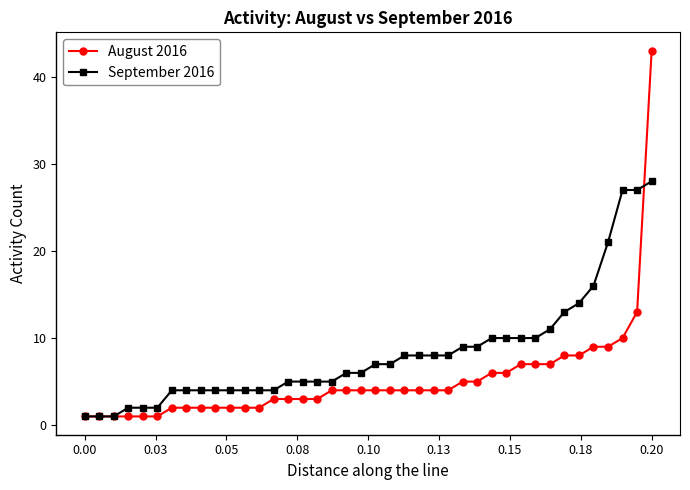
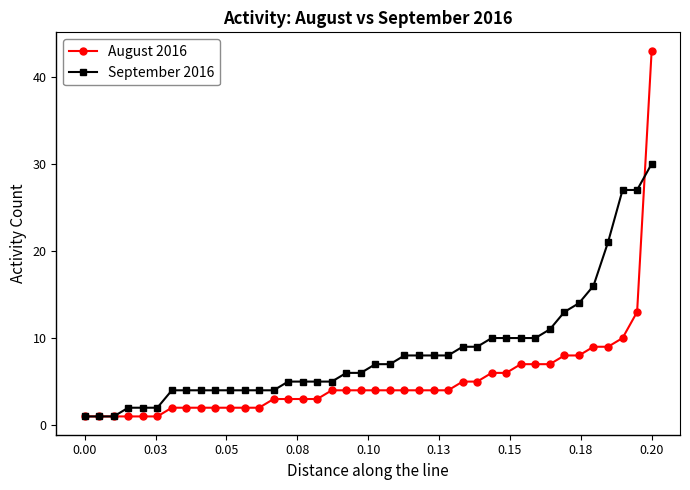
  {
    "August 2016": {
      "0.20": 43
    },
    "September 2016": {
-     "0.20": 28
+     "0.20": 30
    }
  }
